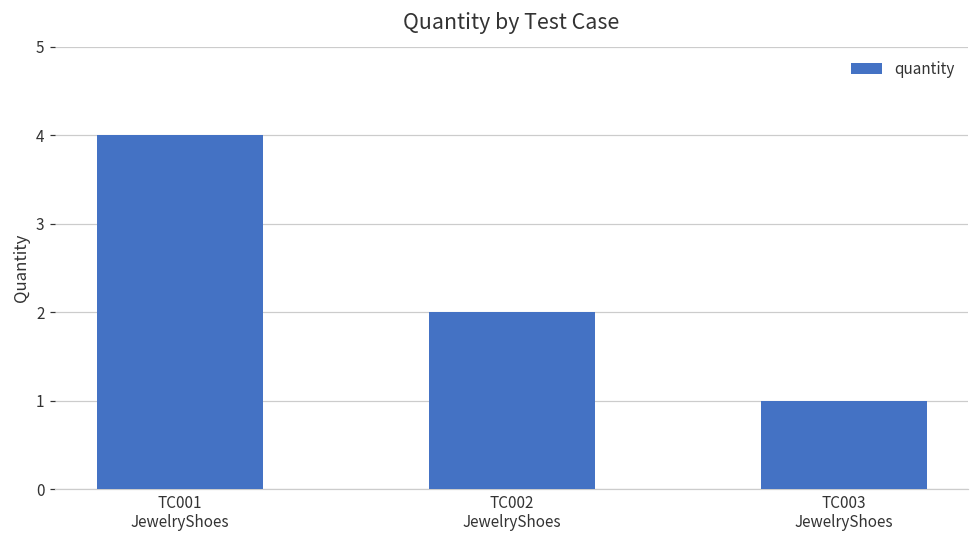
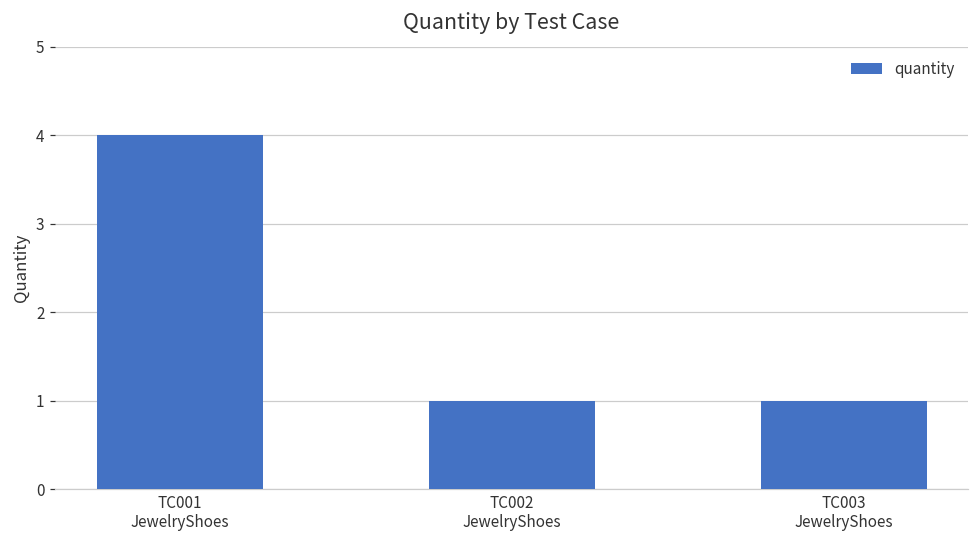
  {
    "TC001 JewelryShoes": 4,
-   "TC002 JewelryShoes": 2,
+   "TC002 JewelryShoes": 1,
    "TC003 JewelryShoes": 1
  }
